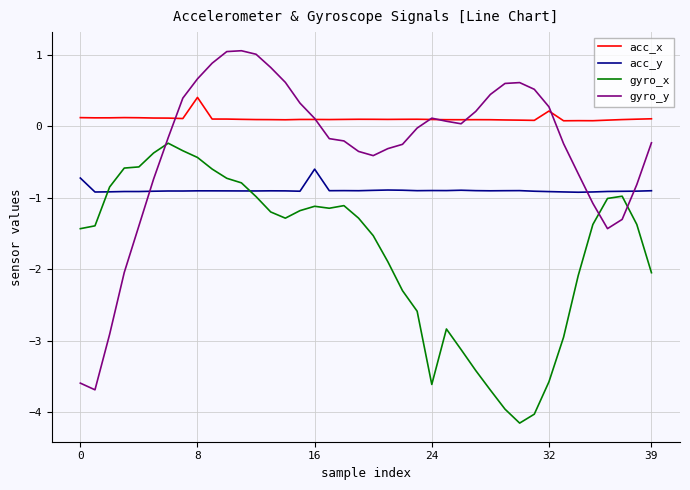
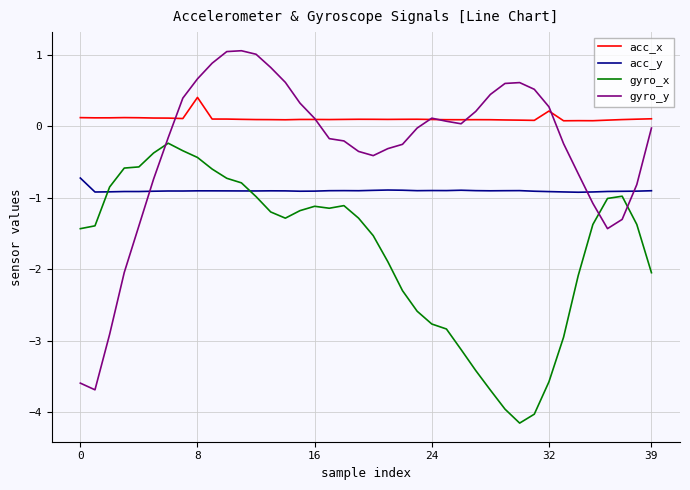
  {
    "acc_x": {
      "0": 0.1,
      "8": 0.4,
      "32": 0.2,
      "39": 0.1
    },
    "acc_y": {
      "0": -0.7,
      "8": -0.9,
-     "16": -0.6,
+     "16": -0.9,
      "24": -0.9,
      "32": -0.9,
      "39": -0.9
    },
    "gyro_x": {
      "0": -1.4,
      "8": -0.4,
      "16": -1.1,
-     "24": -3.6,
+     "24": -2.8,
      "32": -3.6,
      "39": -2.0
    },
    "gyro_y": {
      "0": -3.6,
      "8": 0.7,
      "32": 0.3,
-     "39": -0.2
+     "39": 0.0
    }
  }
